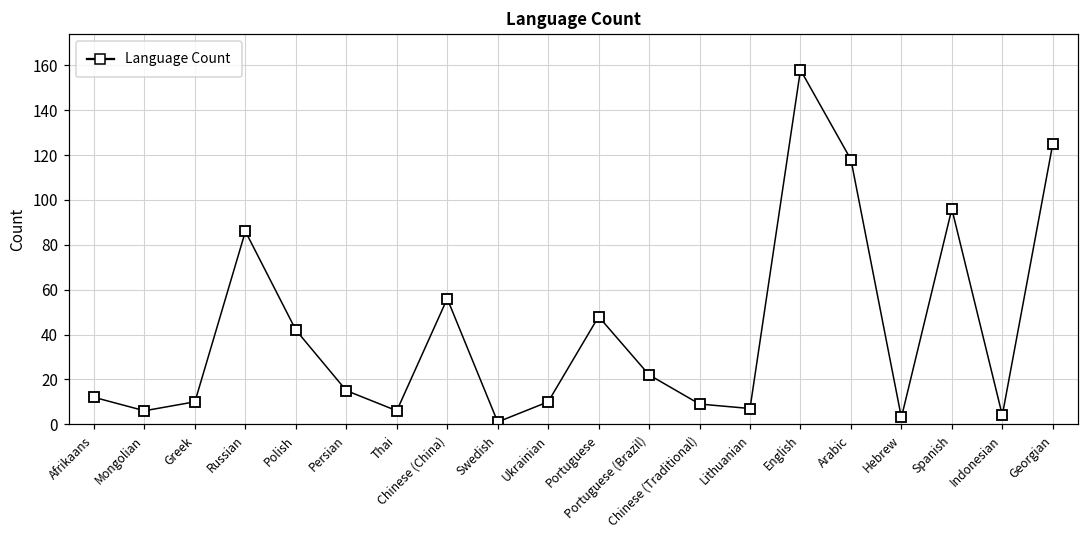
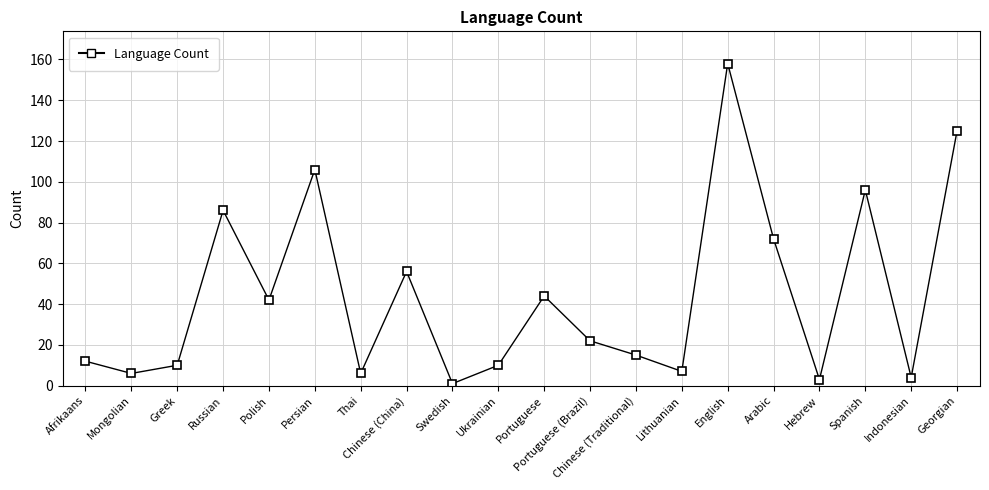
  {
    "Afrikaans": 12,
    "Mongolian": 6,
    "Greek": 10,
    "Russian": 86,
    "Polish": 42,
-   "Persian": 15,
+   "Persian": 106,
    "Thai": 6,
    "Chinese (China)": 56,
    "Swedish": 1,
    "Ukrainian": 10,
-   "Portuguese": 48,
+   "Portuguese": 44,
    "Portuguese (Brazil)": 22,
-   "Chinese (Traditional)": 9,
+   "Chinese (Traditional)": 15,
    "Lithuanian": 7,
    "English": 158,
-   "Arabic": 118,
+   "Arabic": 72,
    "Hebrew": 3,
    "Spanish": 96,
    "Indonesian": 4,
    "Georgian": 125
  }
